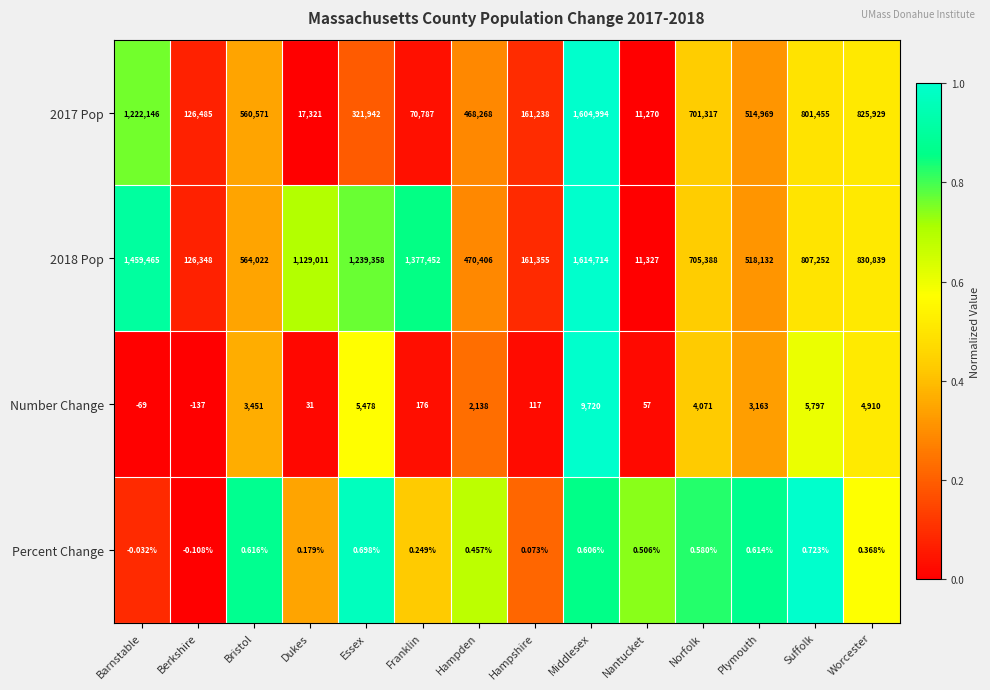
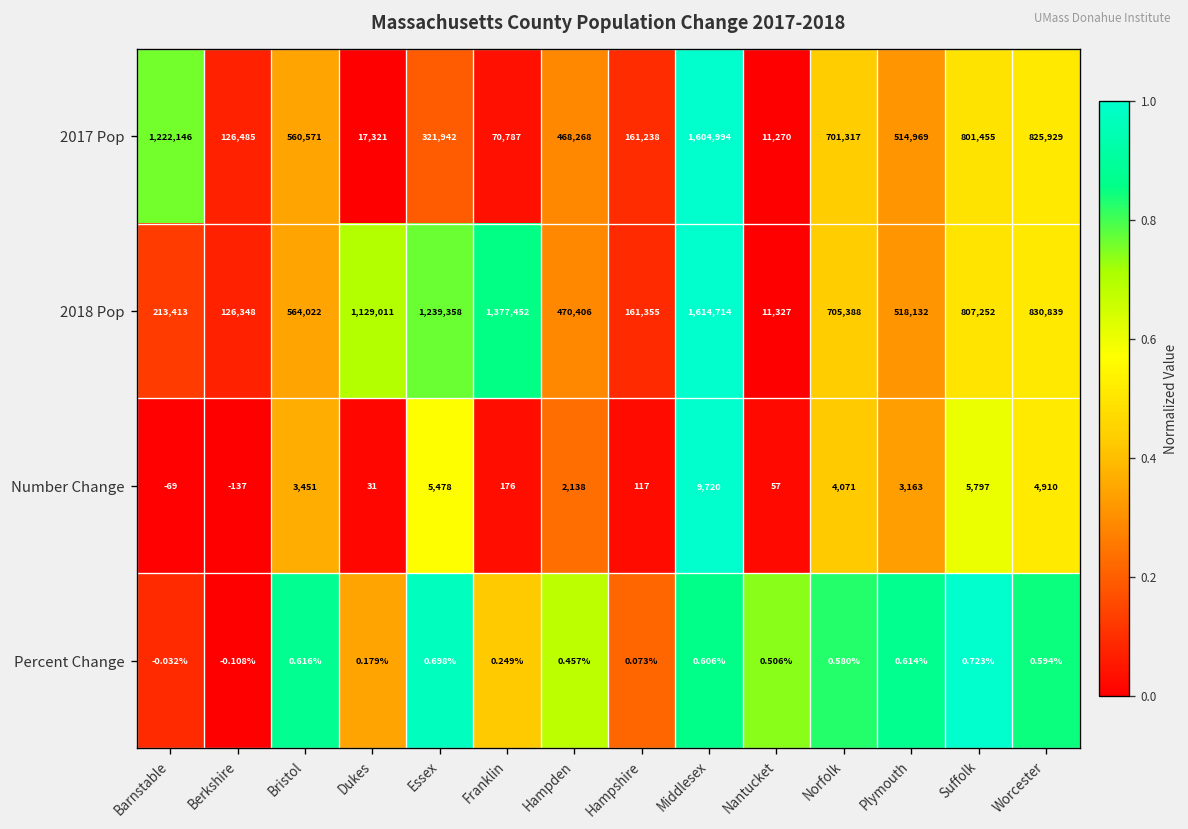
  {
    "2017 Pop": {
      "Barnstable": "1,222,146",
      "Berkshire": "126,485",
      "Bristol": "560,571",
      "Dukes": "17,321",
      "Essex": "321,942",
      "Franklin": "70,787",
      "Hampden": "468,268",
      "Hampshire": "161,238",
      "Middlesex": "1,604,994",
      "Nantucket": "11,270",
      "Norfolk": "701,317",
      "Plymouth": "514,969",
      "Suffolk": "801,455",
      "Worcester": "825,929"
    },
    "2018 Pop": {
-     "Barnstable": "1,459,465",
+     "Barnstable": "213,413",
      "Berkshire": "126,348",
      "Bristol": "564,022",
      "Dukes": "1,129,011",
      "Essex": "1,239,358",
      "Franklin": "1,377,452",
      "Hampden": "470,406",
      "Hampshire": "161,355",
      "Middlesex": "1,614,714",
      "Nantucket": "11,327",
      "Norfolk": "705,388",
      "Plymouth": "518,132",
      "Suffolk": "807,252",
      "Worcester": "830,839"
    },
    "Number Change": {
      "Barnstable": "-69",
      "Berkshire": "-137",
      "Bristol": "3,451",
      "Dukes": "31",
      "Essex": "5,478",
      "Franklin": "176",
      "Hampden": "2,138",
      "Hampshire": "117",
      "Middlesex": "9,720",
      "Nantucket": "57",
      "Norfolk": "4,071",
      "Plymouth": "3,163",
      "Suffolk": "5,797",
      "Worcester": "4,910"
    },
    "Percent Change": {
      "Barnstable": "-0.032%",
      "Berkshire": "-0.108%",
      "Bristol": "0.616%",
      "Dukes": "0.179%",
      "Essex": "0.698%",
      "Franklin": "0.249%",
      "Hampden": "0.457%",
      "Hampshire": "0.073%",
      "Middlesex": "0.606%",
      "Nantucket": "0.506%",
      "Norfolk": "0.580%",
      "Plymouth": "0.614%",
      "Suffolk": "0.723%",
-     "Worcester": "0.368%"
+     "Worcester": "0.594%"
    }
  }
